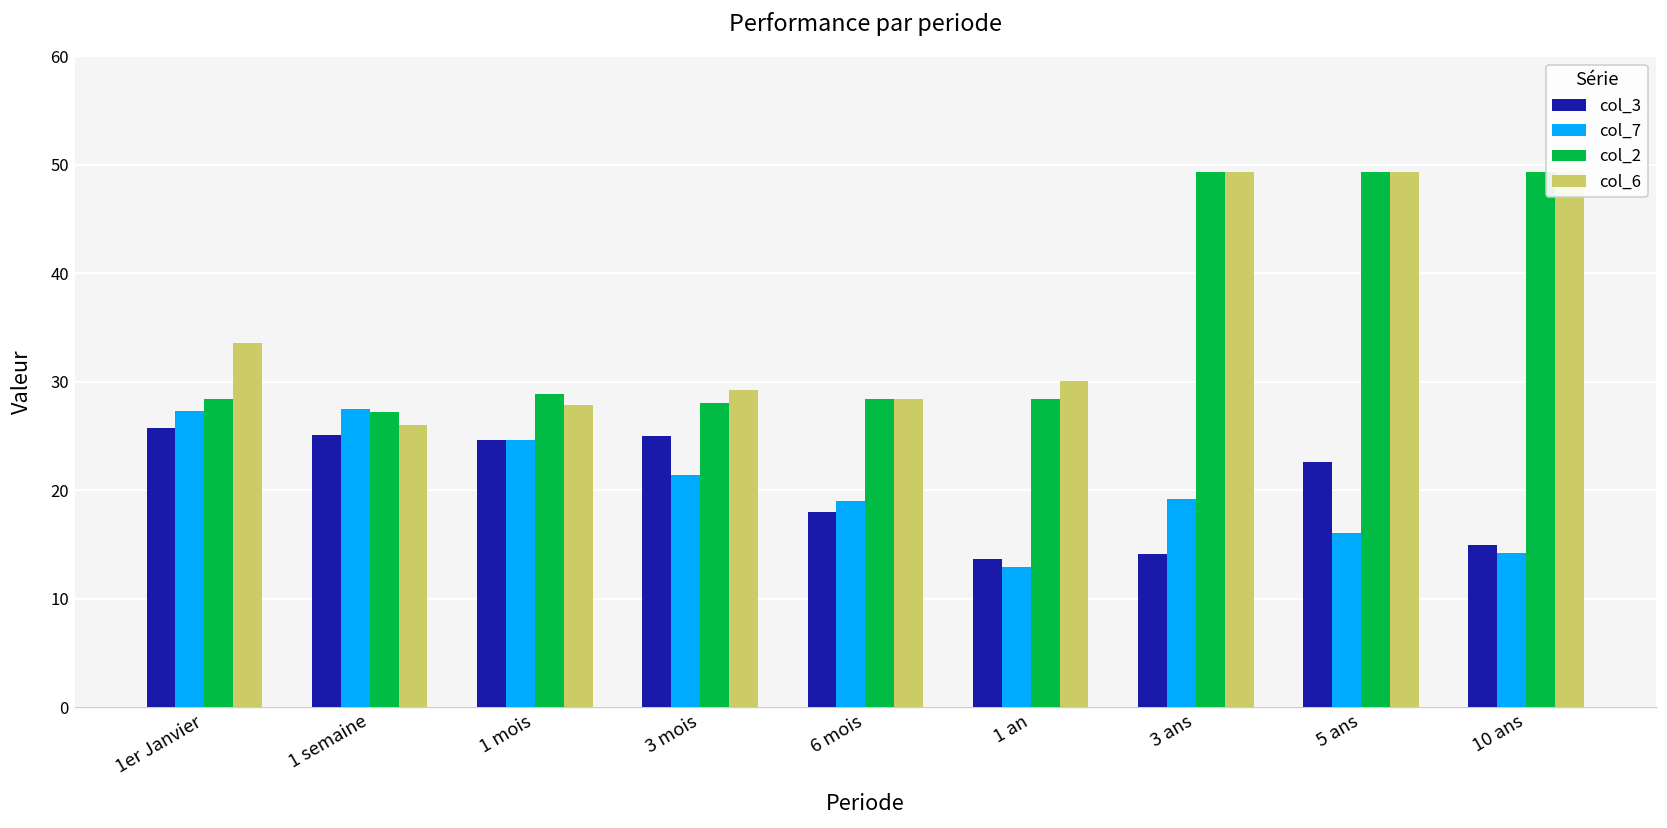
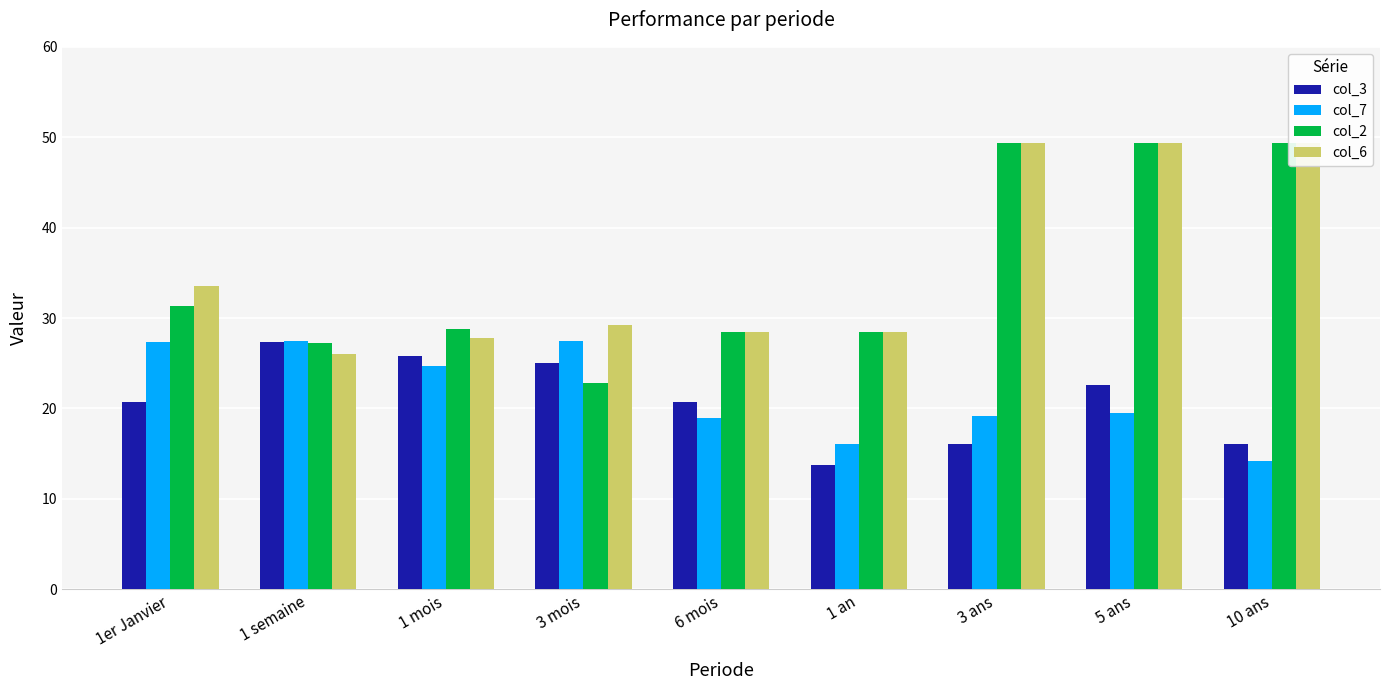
  {
    "col_3": {
-     "1er Janvier": 26,
-     "1 semaine": 25,
-     "1 mois": 25,
+     "1er Janvier": 21,
+     "1 semaine": 27,
+     "1 mois": 26,
      "3 mois": 25,
-     "6 mois": 18,
+     "6 mois": 21,
      "1 an": 14,
-     "3 ans": 14,
+     "3 ans": 16,
      "5 ans": 23,
-     "10 ans": 15
+     "10 ans": 16
    },
    "col_7": {
      "1er Janvier": 27,
      "1 semaine": 27,
      "1 mois": 25,
-     "3 mois": 21,
+     "3 mois": 27,
      "6 mois": 19,
-     "1 an": 13,
+     "1 an": 16,
      "3 ans": 19,
-     "5 ans": 16,
+     "5 ans": 19,
      "10 ans": 14
    },
    "col_2": {
-     "1er Janvier": 28,
+     "1er Janvier": 31,
      "1 semaine": 27,
      "1 mois": 29,
-     "3 mois": 28,
+     "3 mois": 23,
      "6 mois": 28,
      "1 an": 28,
      "3 ans": 49,
      "5 ans": 49,
      "10 ans": 49
    },
    "col_6": {
      "1er Janvier": 34,
      "1 semaine": 26,
      "1 mois": 28,
      "3 mois": 29,
      "6 mois": 28,
-     "1 an": 30,
+     "1 an": 28,
      "3 ans": 49,
      "5 ans": 49
    }
  }
